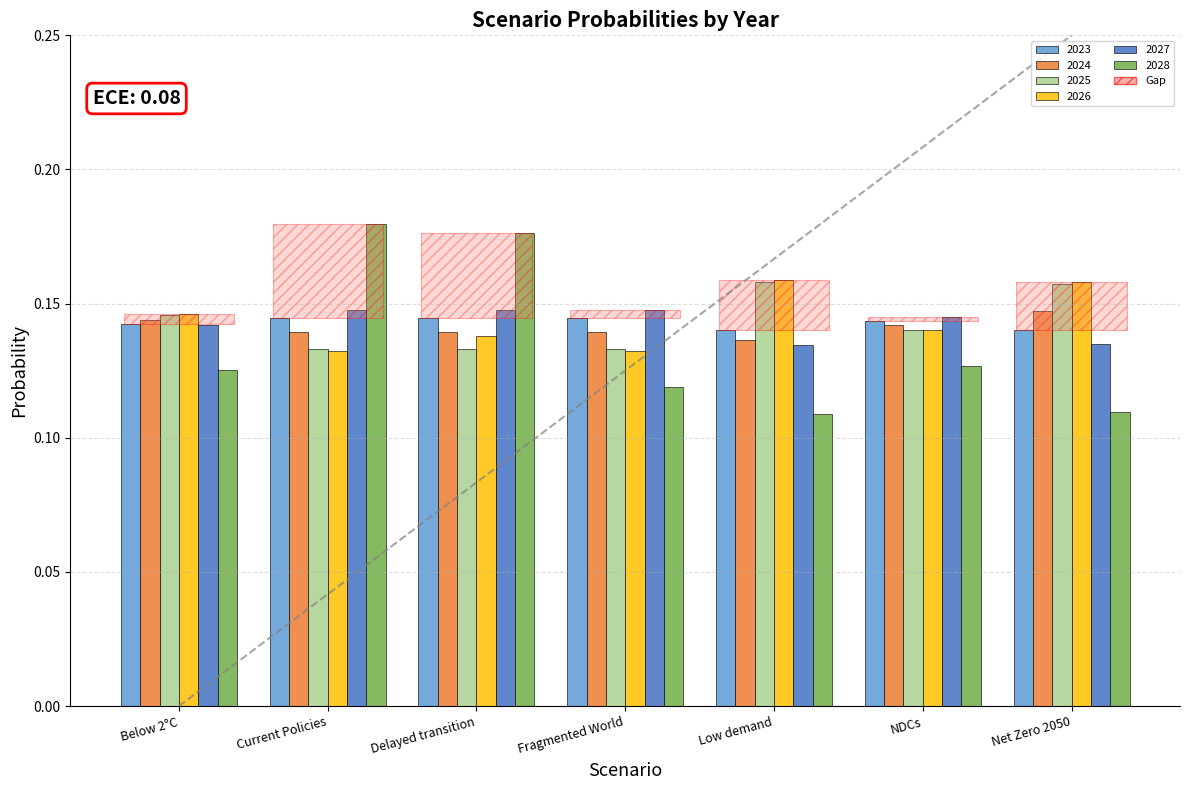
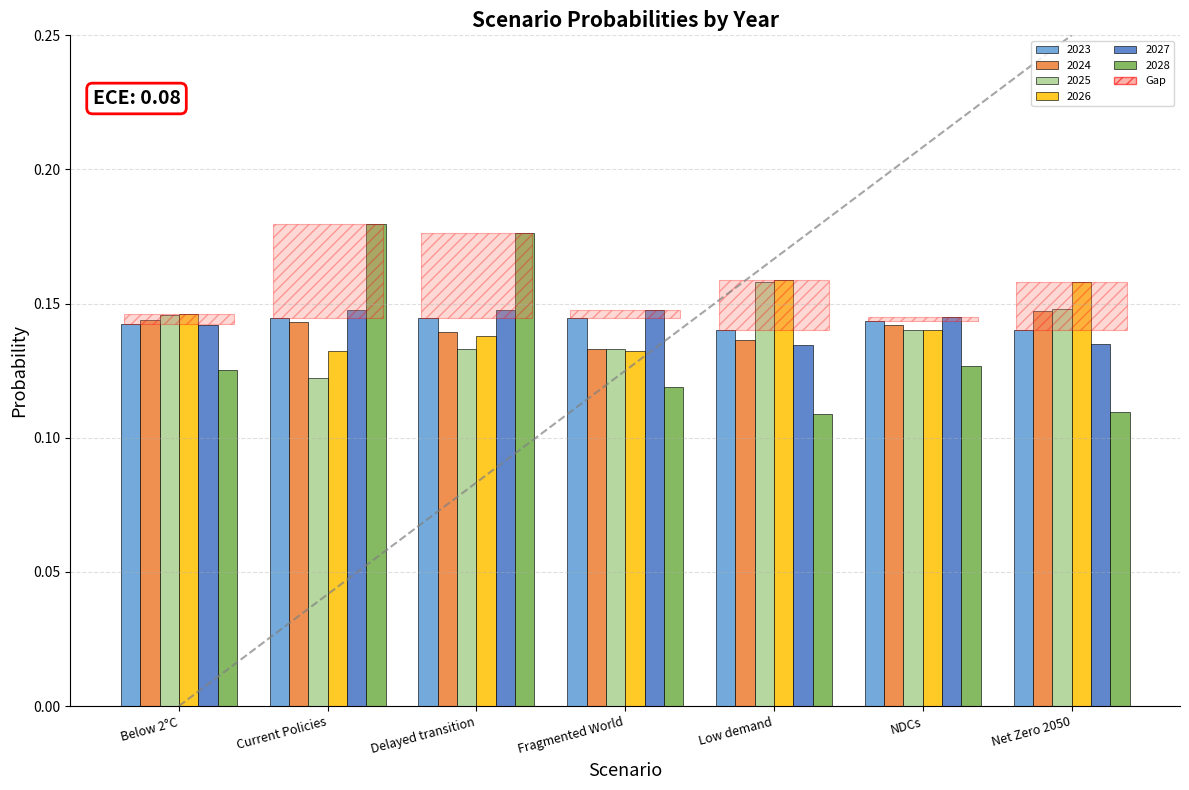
  {
    "2024": {
-     "Current Policies": 0.140,
+     "Current Policies": 0.143,
      "Delayed transition": 0.140,
-     "Fragmented World": 0.140,
+     "Fragmented World": 0.133,
      "Low demand": 0.137,
      "NDCs": 0.142
    },
    "2025": {
      "Below 2°C": 0.146,
-     "Current Policies": 0.133,
+     "Current Policies": 0.122,
      "Delayed transition": 0.133,
      "Fragmented World": 0.133,
      "NDCs": 0.140,
-     "Net Zero 2050": 0.157
+     "Net Zero 2050": 0.148
    },
    "2026": {
      "Below 2°C": 0.146,
      "Current Policies": 0.132,
      "Delayed transition": 0.138,
      "Fragmented World": 0.132,
      "Low demand": 0.159,
      "NDCs": 0.140,
      "Net Zero 2050": 0.158
    },
    "2028": {
      "Below 2°C": 0.125,
      "Current Policies": 0.180,
      "Delayed transition": 0.177,
      "Fragmented World": 0.119,
      "Low demand": 0.109,
      "NDCs": 0.127,
      "Net Zero 2050": 0.109
    }
  }
